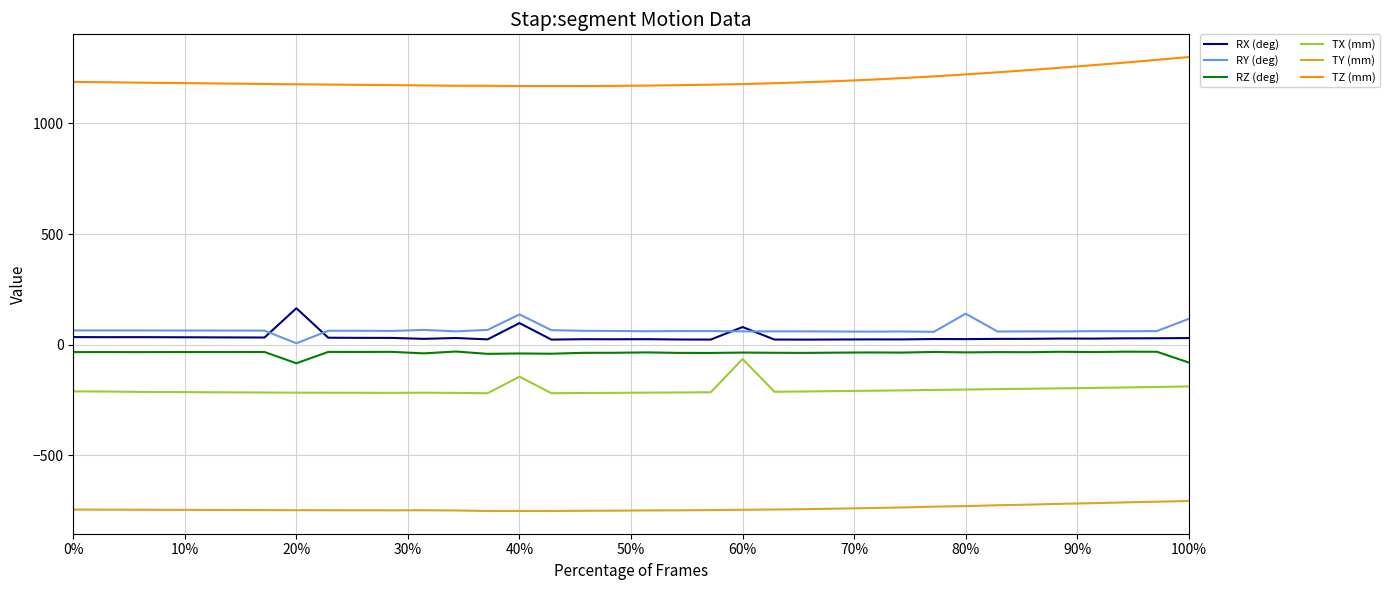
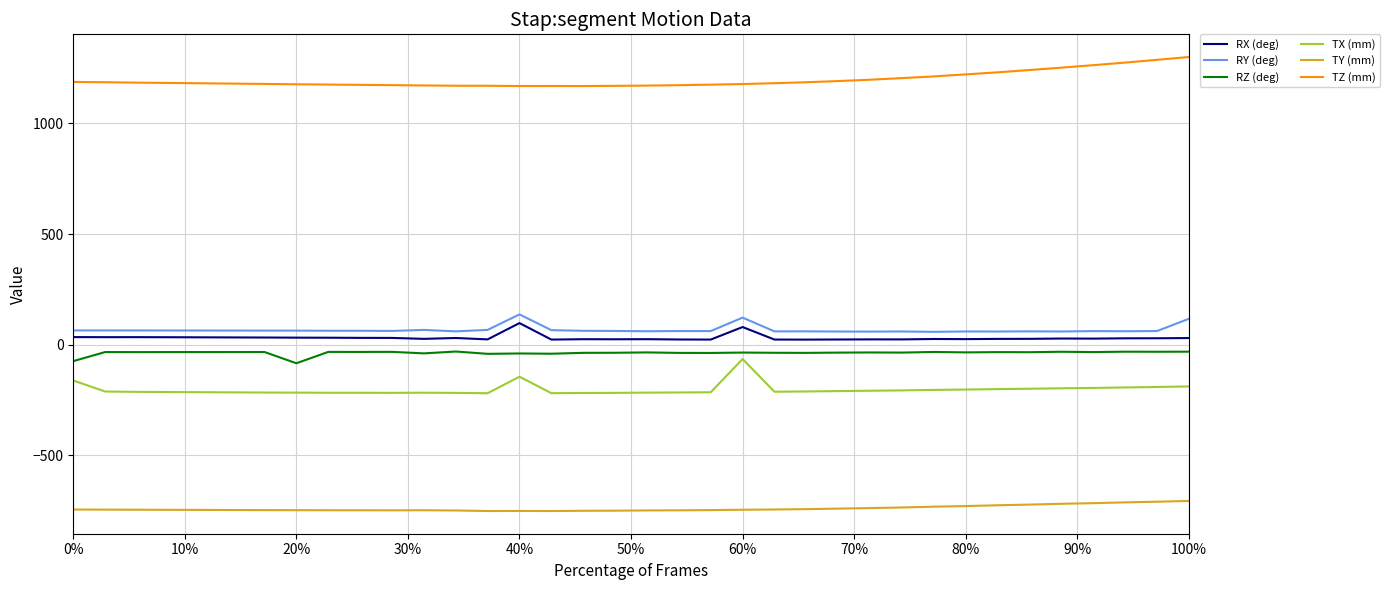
  {
    "RX (deg)": {
      "0%": 30,
-     "20%": 160,
+     "20%": 30,
      "40%": 100,
      "60%": 80,
      "80%": 30,
      "100%": 30
    },
    "RY (deg)": {
      "0%": 60,
-     "20%": 10,
+     "20%": 60,
      "40%": 140,
-     "60%": 60,
-     "80%": 140,
+     "60%": 120,
+     "80%": 60,
      "100%": 120
    },
    "RZ (deg)": {
-     "0%": -30,
+     "0%": -70,
      "20%": -80,
      "40%": -40,
      "60%": -40,
      "80%": -30,
-     "100%": -80
+     "100%": -30
    },
    "TX (mm)": {
-     "0%": -210,
+     "0%": -160,
      "20%": -220,
      "40%": -140,
      "60%": -60,
      "80%": -200,
      "100%": -190
    }
  }
